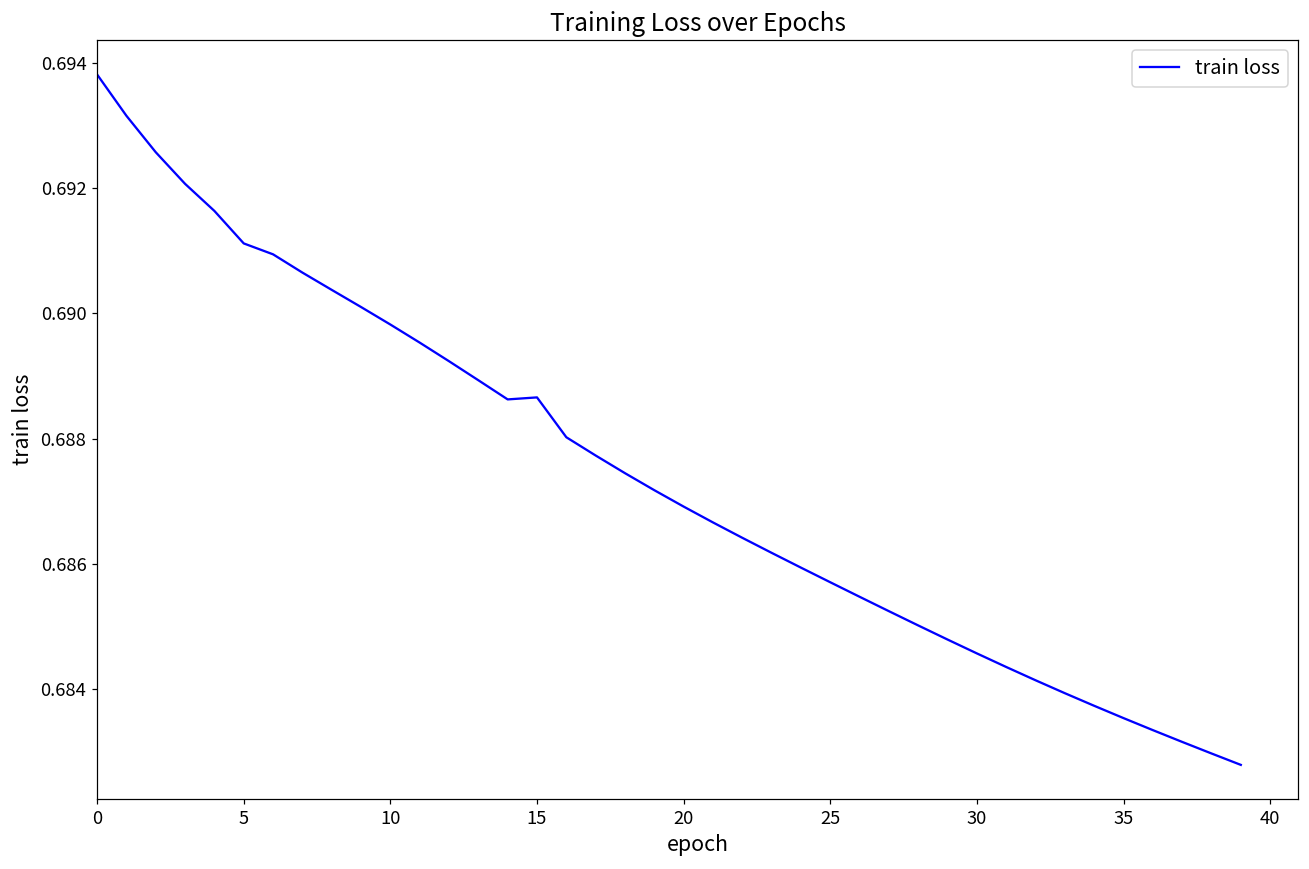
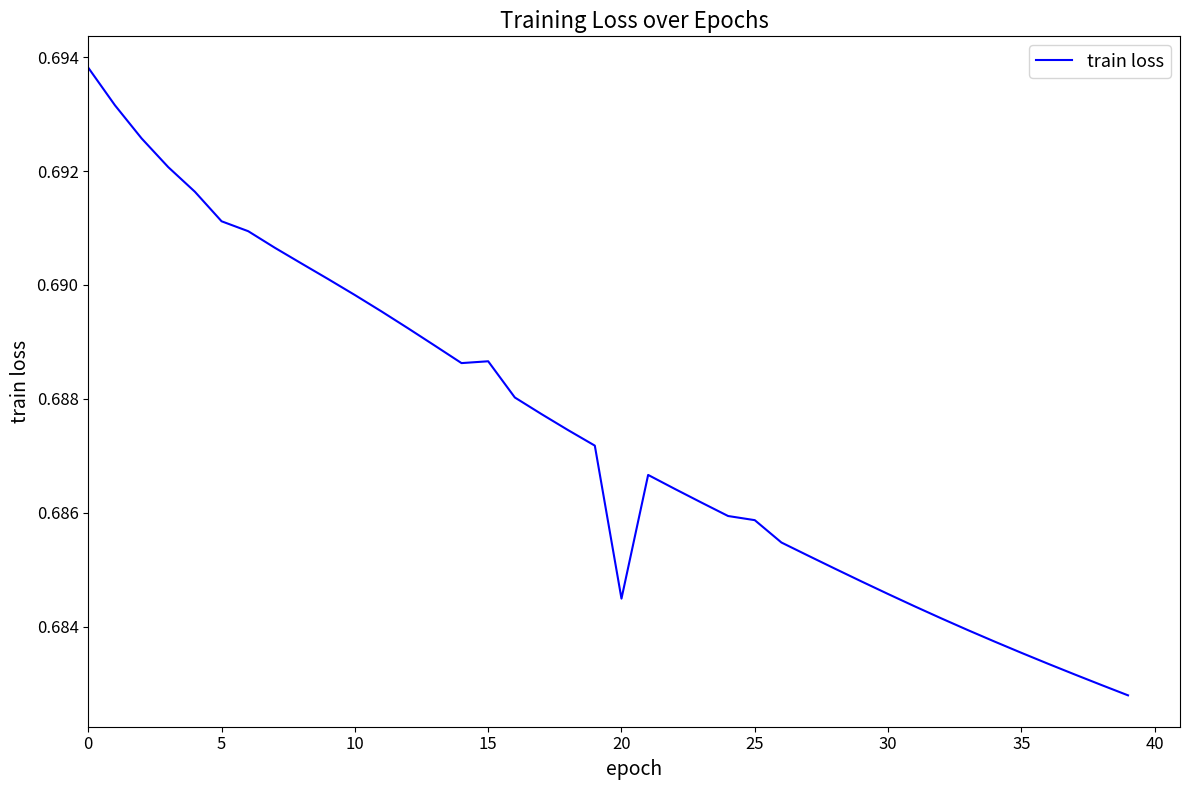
  {
    "0": 0.6938,
    "5": 0.6911,
    "10": 0.6898,
    "15": 0.6887,
-   "20": 0.6869,
-   "25": 0.6857,
+   "20": 0.6845,
+   "25": 0.6859,
    "30": 0.6846,
    "35": 0.6835
  }
